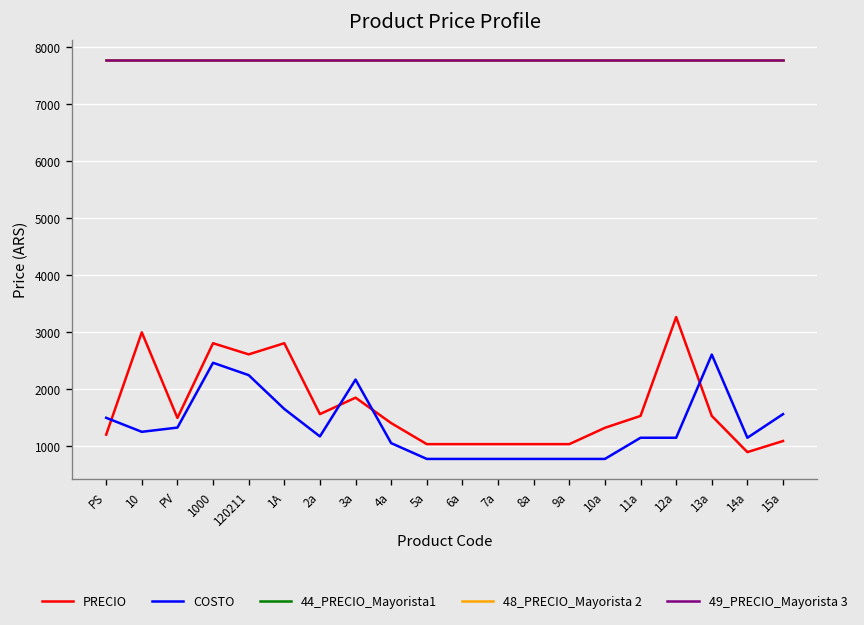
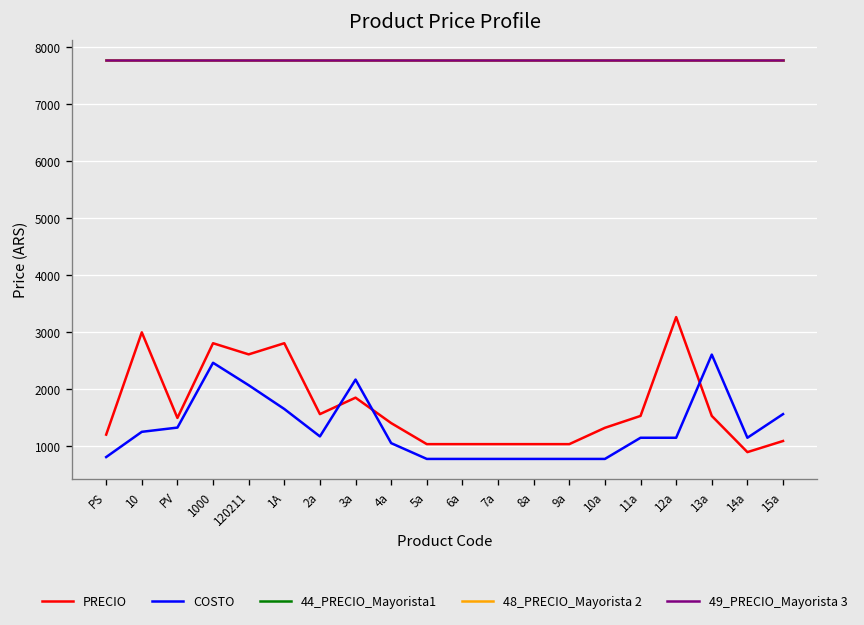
  {
    "PRECIO": {
      "PS": 1200,
      "10": 3000,
      "PV": 1500,
      "1000": 2800,
      "120211": 2600,
      "1A": 2800,
      "2a": 1600,
      "3a": 1900,
      "4a": 1400,
      "5a": 1000,
      "6a": 1000,
      "7a": 1000,
      "8a": 1000,
      "9a": 1000,
      "10a": 1300,
      "11a": 1500,
      "12a": 3300,
      "13a": 1500,
      "14a": 900,
      "15a": 1100
    },
    "COSTO": {
-     "PS": 1500,
+     "PS": 800,
      "10": 1300,
      "PV": 1300,
      "1000": 2500,
-     "120211": 2200,
+     "120211": 2100,
      "1A": 1700,
      "2a": 1200,
      "3a": 2200,
      "4a": 1100,
      "5a": 800,
      "6a": 800,
      "7a": 800,
      "8a": 800,
      "9a": 800,
      "10a": 800,
      "11a": 1100,
      "12a": 1100,
      "13a": 2600,
      "14a": 1100,
      "15a": 1600
    },
    "49_PRECIO_Mayorista 3": {
      "PS": 7800,
      "10": 7800,
      "PV": 7800,
      "1000": 7800,
      "120211": 7800,
      "1A": 7800,
      "2a": 7800,
      "3a": 7800,
      "4a": 7800,
      "5a": 7800,
      "6a": 7800,
      "7a": 7800,
      "8a": 7800,
      "9a": 7800,
      "10a": 7800,
      "11a": 7800,
      "12a": 7800,
      "13a": 7800,
      "14a": 7800,
      "15a": 7800
    }
  }
